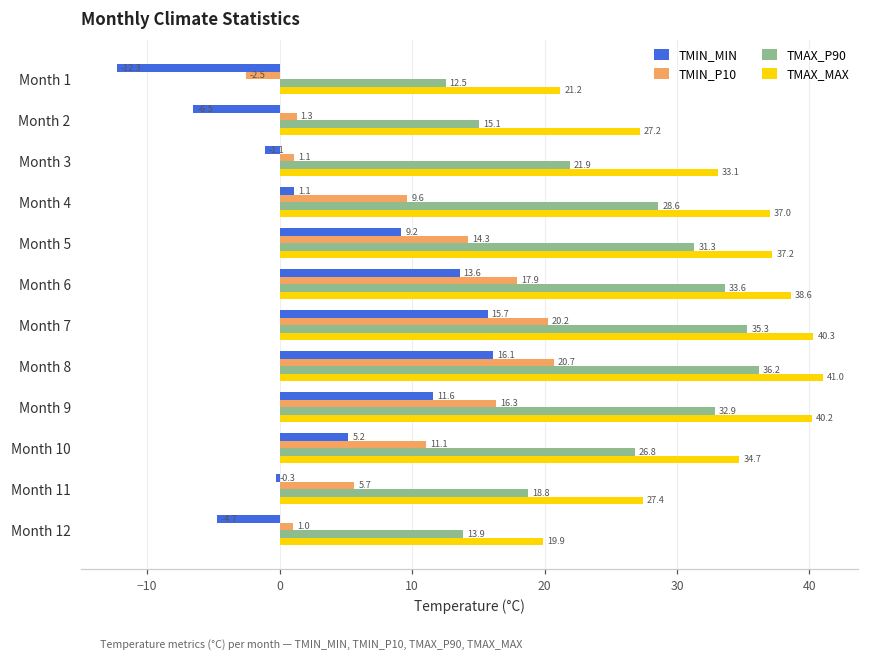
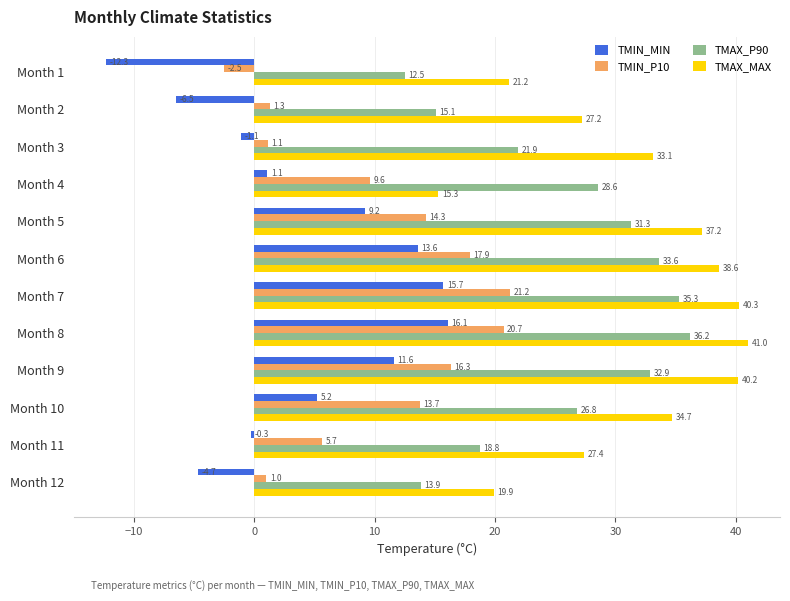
  {
    "TMIN_MIN": {
      "Month 1": -12.3,
      "Month 2": -6.5,
      "Month 3": -1.1,
      "Month 4": 1.1,
      "Month 5": 9.2,
      "Month 6": 13.6,
      "Month 7": 15.7,
      "Month 8": 16.1,
      "Month 9": 11.6,
      "Month 10": 5.2,
      "Month 11": -0.3,
      "Month 12": -4.7
    },
    "TMIN_P10": {
      "Month 1": -2.5,
      "Month 2": 1.3,
      "Month 3": 1.1,
      "Month 4": 9.6,
      "Month 5": 14.3,
      "Month 6": 17.9,
-     "Month 7": 20.2,
+     "Month 7": 21.2,
      "Month 8": 20.7,
      "Month 9": 16.3,
-     "Month 10": 11.1,
+     "Month 10": 13.7,
      "Month 11": 5.7,
      "Month 12": 1.0
    },
    "TMAX_P90": {
      "Month 1": 12.5,
      "Month 2": 15.1,
      "Month 3": 21.9,
      "Month 4": 28.6,
      "Month 5": 31.3,
      "Month 6": 33.6,
      "Month 7": 35.3,
      "Month 8": 36.2,
      "Month 9": 32.9,
      "Month 10": 26.8,
      "Month 11": 18.8,
      "Month 12": 13.9
    },
    "TMAX_MAX": {
      "Month 1": 21.2,
      "Month 2": 27.2,
      "Month 3": 33.1,
-     "Month 4": 37.0,
+     "Month 4": 15.3,
      "Month 5": 37.2,
      "Month 6": 38.6,
      "Month 7": 40.3,
      "Month 8": 41.0,
      "Month 9": 40.2,
      "Month 10": 34.7,
      "Month 11": 27.4,
      "Month 12": 19.9
    }
  }
